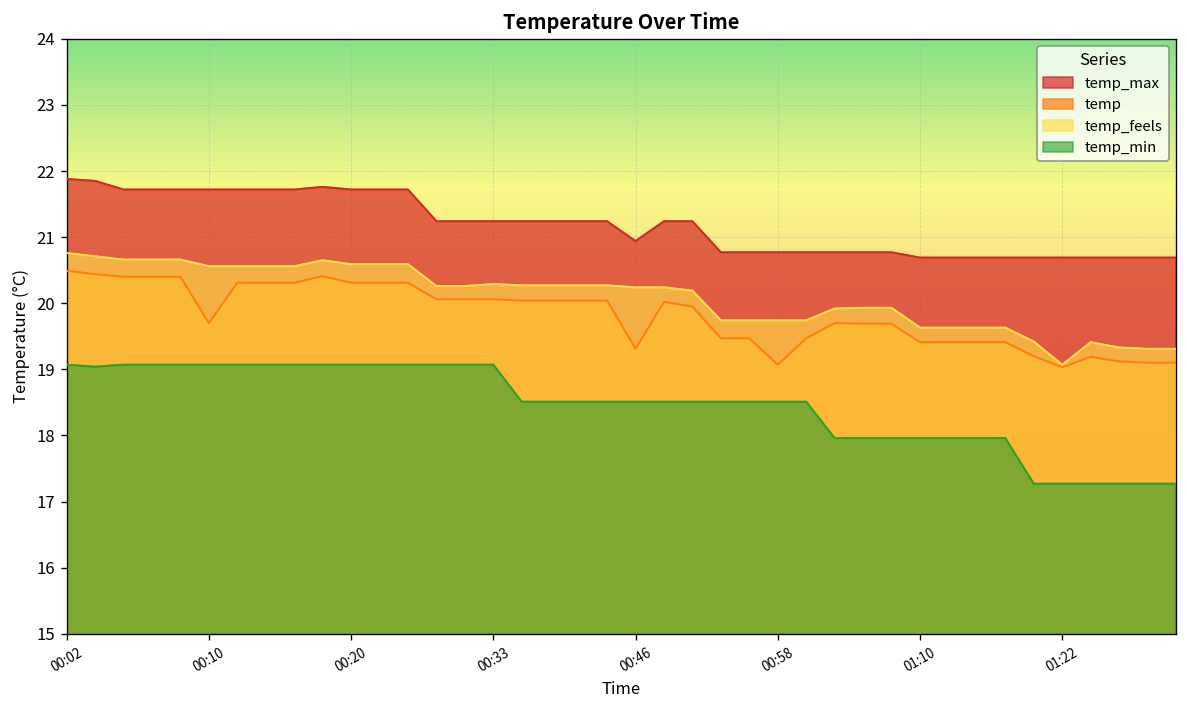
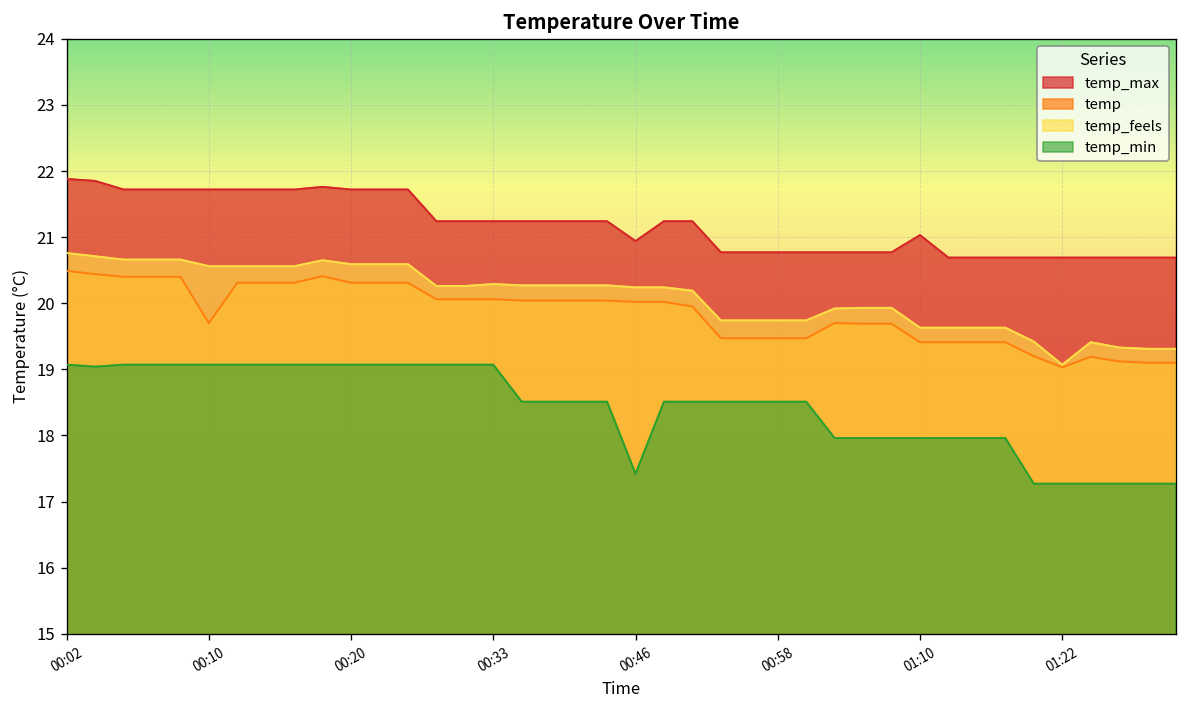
  {
    "temp_max": {
      "00:02": 21.9,
      "00:10": 21.7,
      "00:20": 21.7,
      "00:33": 21.2,
      "00:46": 20.9,
      "00:58": 20.8,
-     "01:10": 20.7,
+     "01:10": 21.0,
      "01:22": 20.7
    },
    "temp": {
      "00:02": 20.5,
      "00:10": 19.7,
      "00:20": 20.3,
      "00:33": 20.1,
-     "00:46": 19.3,
-     "00:58": 19.1,
+     "00:46": 20.0,
+     "00:58": 19.5,
      "01:10": 19.4
    },
    "temp_feels": {
      "00:02": 20.8,
      "00:10": 20.6,
      "00:20": 20.6,
      "00:33": 20.3,
      "00:46": 20.2,
      "00:58": 19.7,
      "01:10": 19.6
    },
    "temp_min": {
      "00:02": 19.1,
      "00:10": 19.1,
      "00:20": 19.1,
      "00:33": 19.1,
-     "00:46": 18.5,
+     "00:46": 17.4,
      "00:58": 18.5,
      "01:10": 18.0,
      "01:22": 17.3
    }
  }
